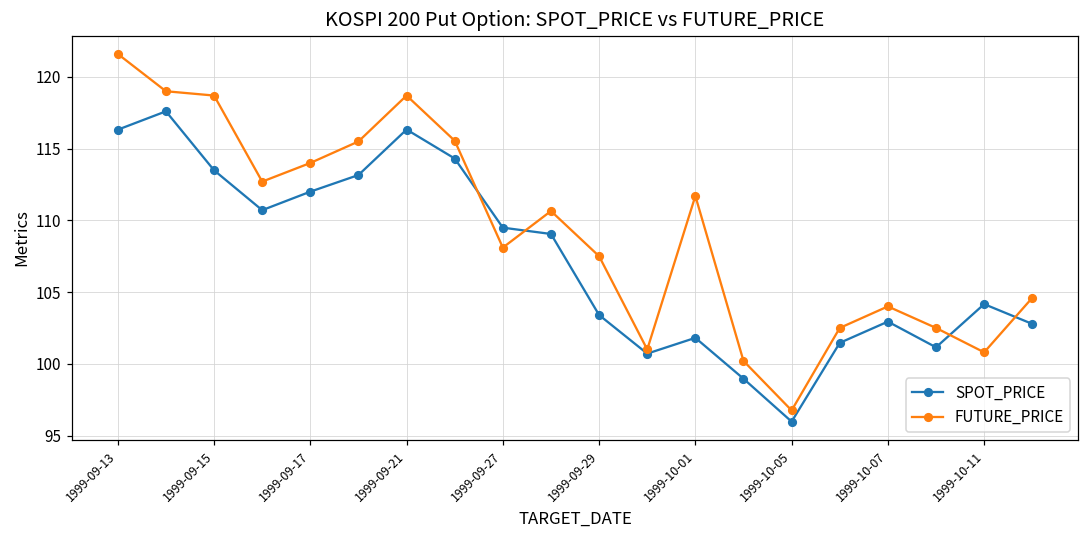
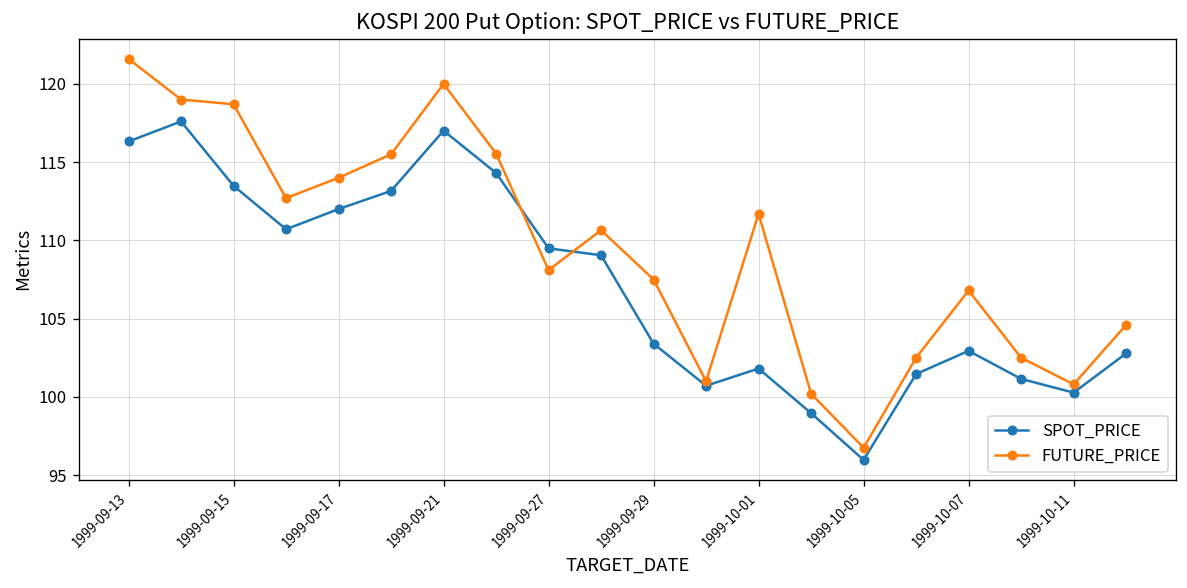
  {
    "SPOT_PRICE": {
      "1999-09-13": 116.3,
      "1999-09-15": 113.5,
      "1999-09-17": 112.0,
-     "1999-09-21": 116.3,
+     "1999-09-21": 117.0,
      "1999-09-27": 109.5,
      "1999-09-29": 103.4,
      "1999-10-01": 101.8,
      "1999-10-05": 96.0,
      "1999-10-07": 102.9,
-     "1999-10-11": 104.2
+     "1999-10-11": 100.3
    },
    "FUTURE_PRICE": {
      "1999-09-13": 121.6,
      "1999-09-15": 118.7,
      "1999-09-17": 114.0,
-     "1999-09-21": 118.7,
+     "1999-09-21": 120.0,
      "1999-09-27": 108.1,
      "1999-09-29": 107.5,
      "1999-10-01": 111.7,
      "1999-10-05": 96.8,
-     "1999-10-07": 104.0,
+     "1999-10-07": 106.8,
      "1999-10-11": 100.8
    }
  }
